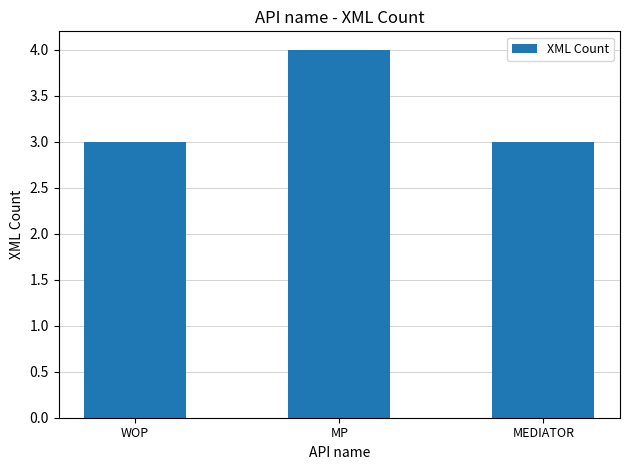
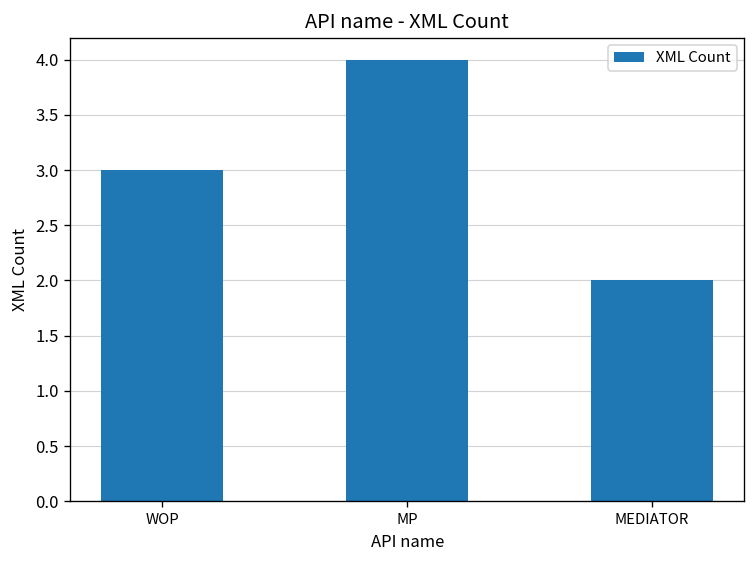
  {
    "WOP": 3,
    "MP": 4,
-   "MEDIATOR": 3
+   "MEDIATOR": 2
  }
